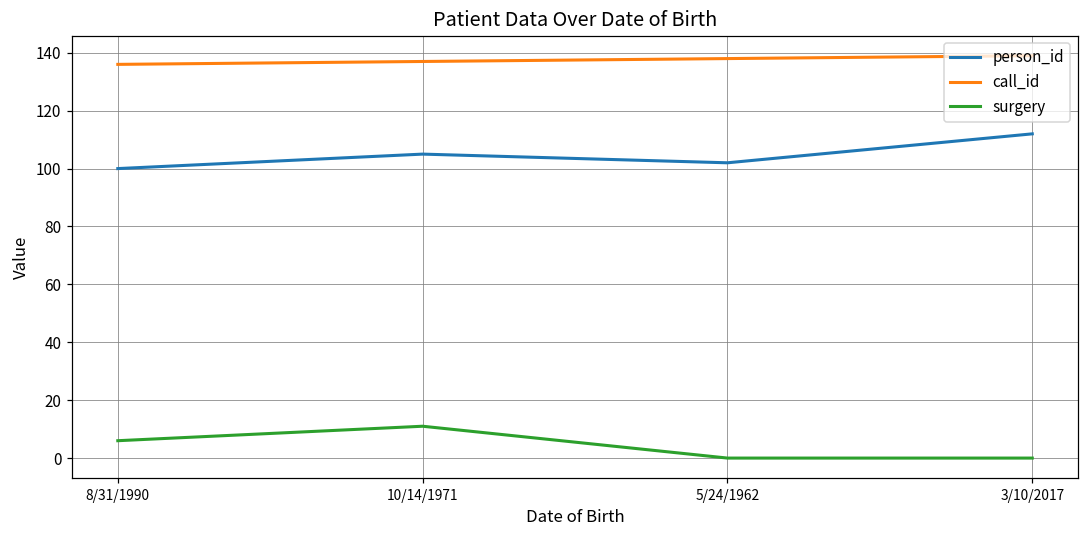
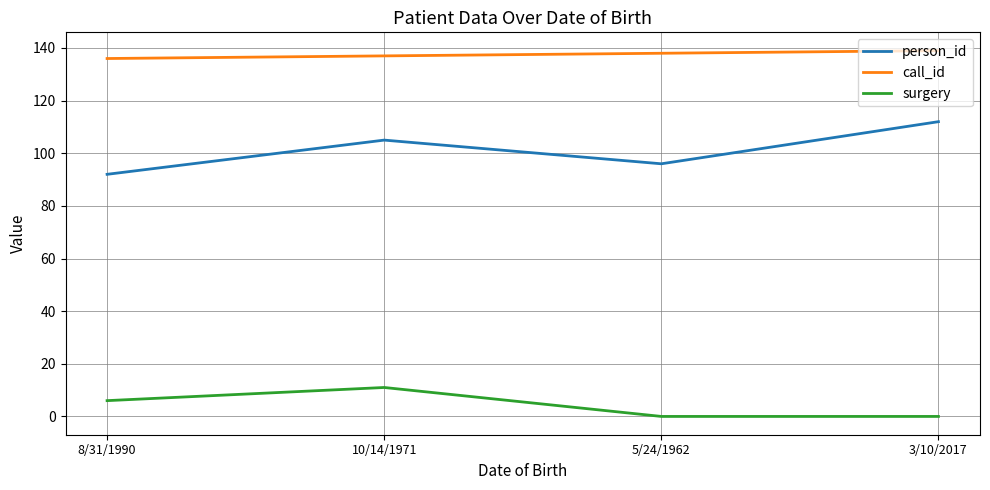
  {
    "person_id": {
-     "8/31/1990": 100,
+     "8/31/1990": 92,
      "10/14/1971": 105,
-     "5/24/1962": 102,
+     "5/24/1962": 96,
      "3/10/2017": 112
    },
    "call_id": {
      "8/31/1990": 136,
      "10/14/1971": 137,
      "5/24/1962": 138
    },
    "surgery": {
      "8/31/1990": 6,
      "10/14/1971": 11,
      "5/24/1962": 0,
      "3/10/2017": 0
    }
  }
